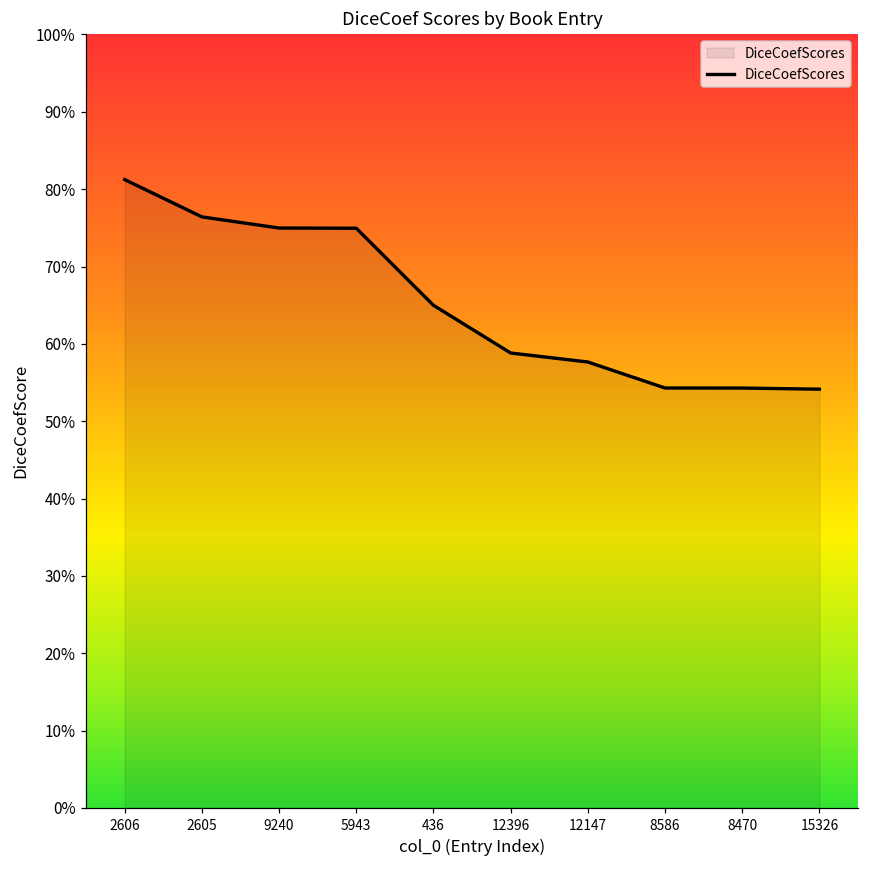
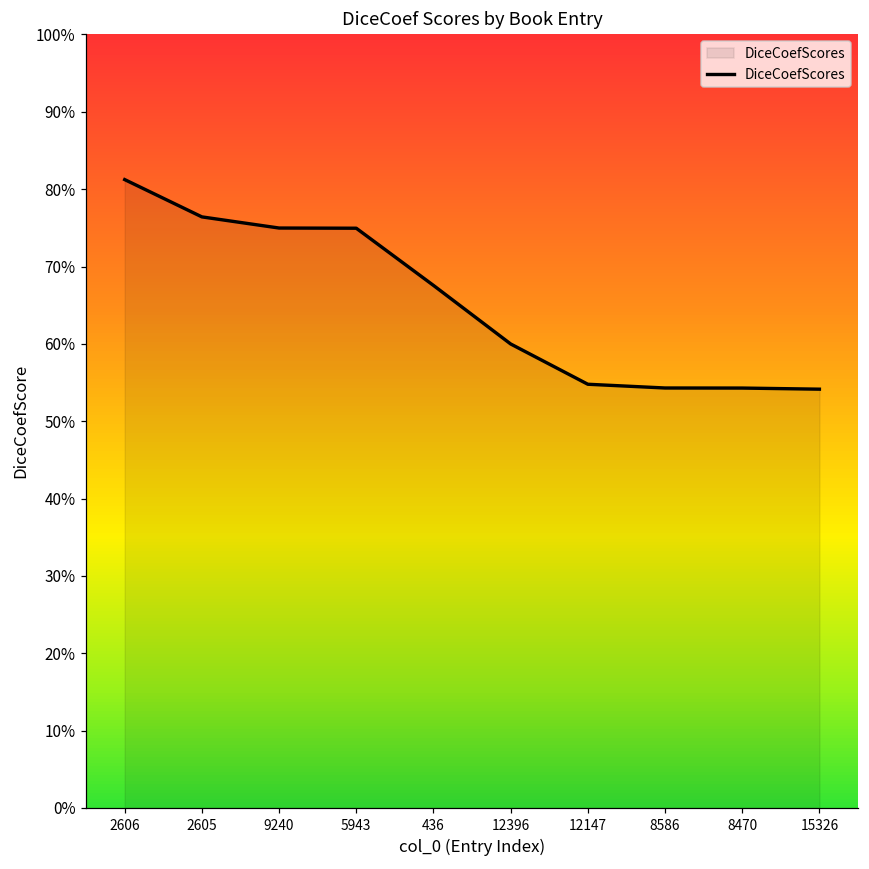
  {
    "2606": "81%",
    "2605": "76%",
    "9240": "75%",
    "5943": "75%",
-   "436": "65%",
-   "12396": "59%",
-   "12147": "58%",
+   "436": "68%",
+   "12396": "60%",
+   "12147": "55%",
    "8586": "54%",
    "8470": "54%",
    "15326": "54%"
  }
